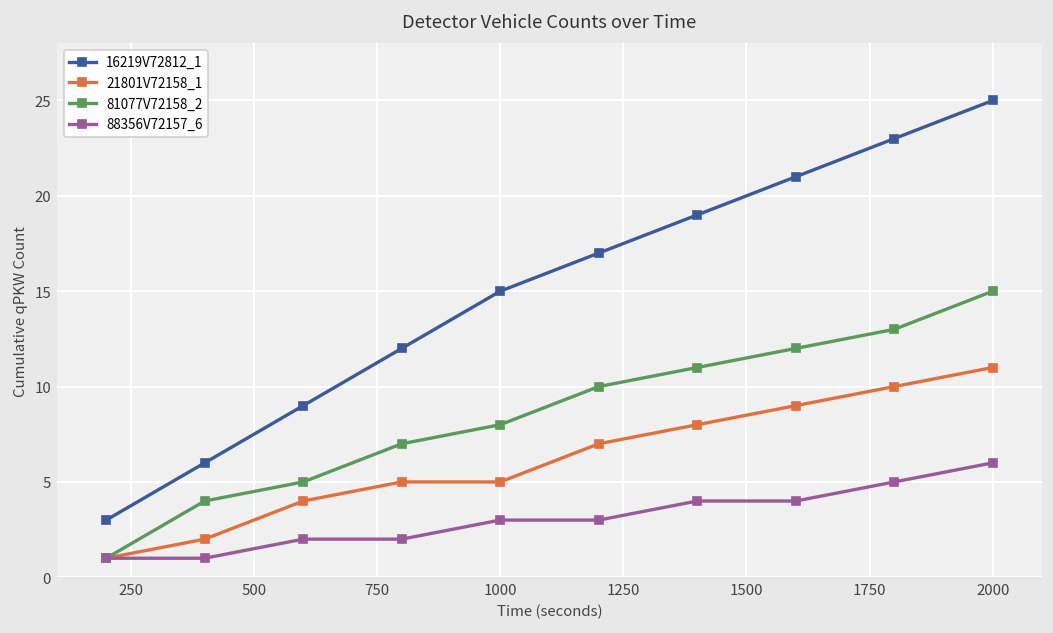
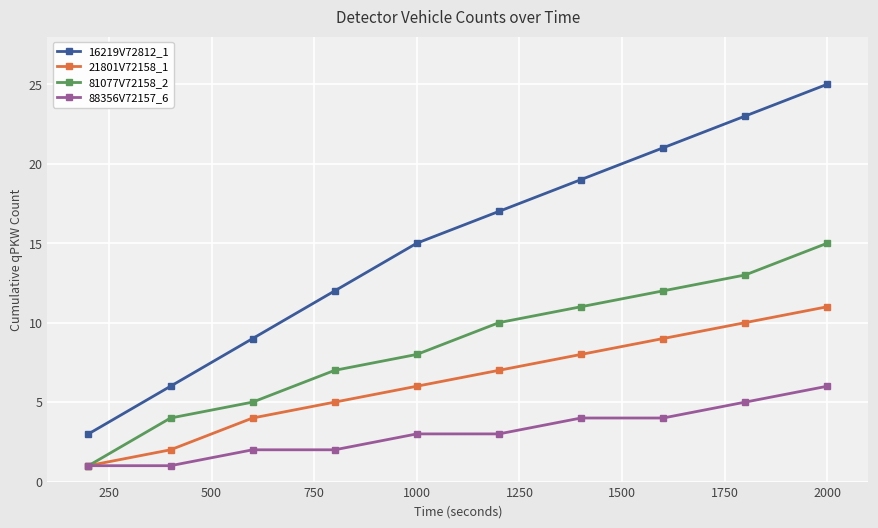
  {
    "16219V72812_1": {
      "1000": 15,
      "2000": 25
    },
    "21801V72158_1": {
-     "1000": 5,
+     "1000": 6,
      "2000": 11
    },
    "81077V72158_2": {
      "1000": 8,
      "2000": 15
    },
    "88356V72157_6": {
      "1000": 3,
      "2000": 6
    }
  }
